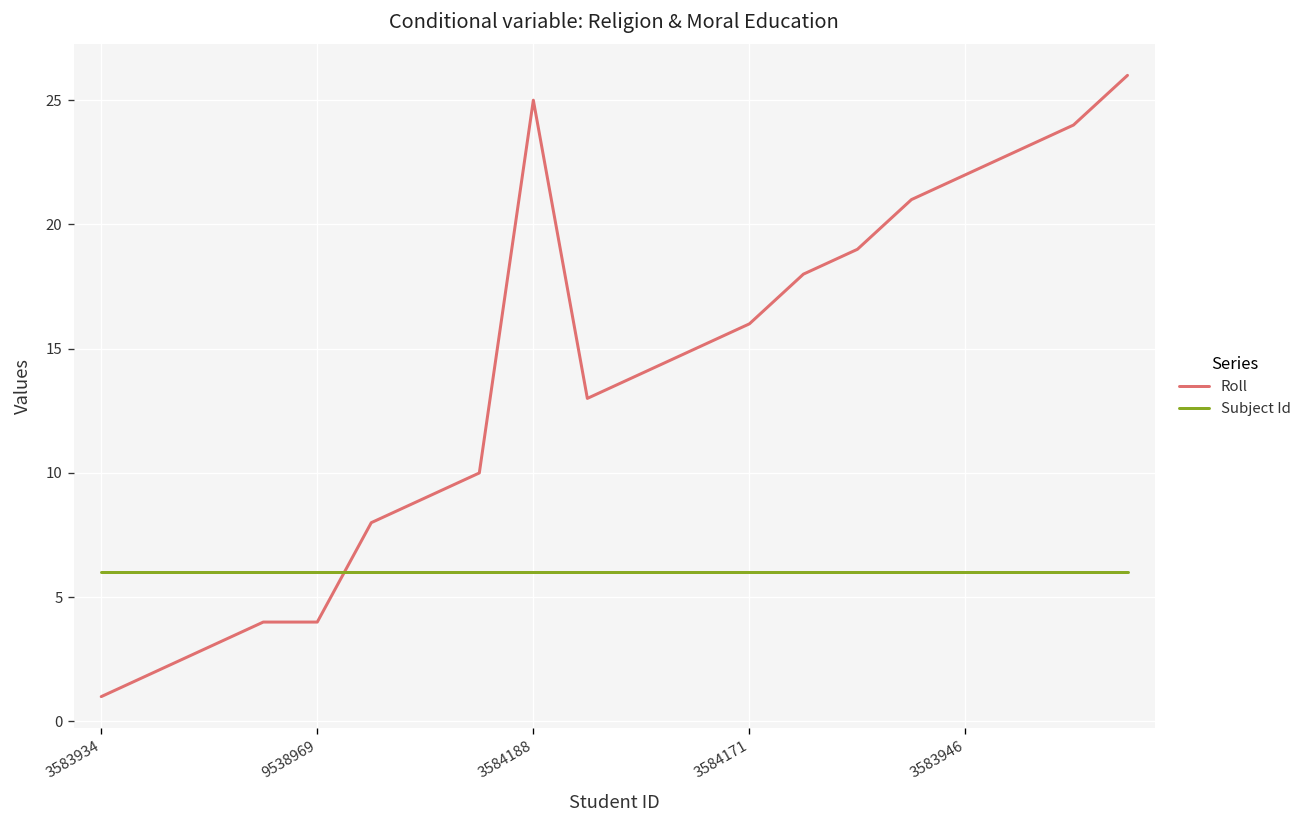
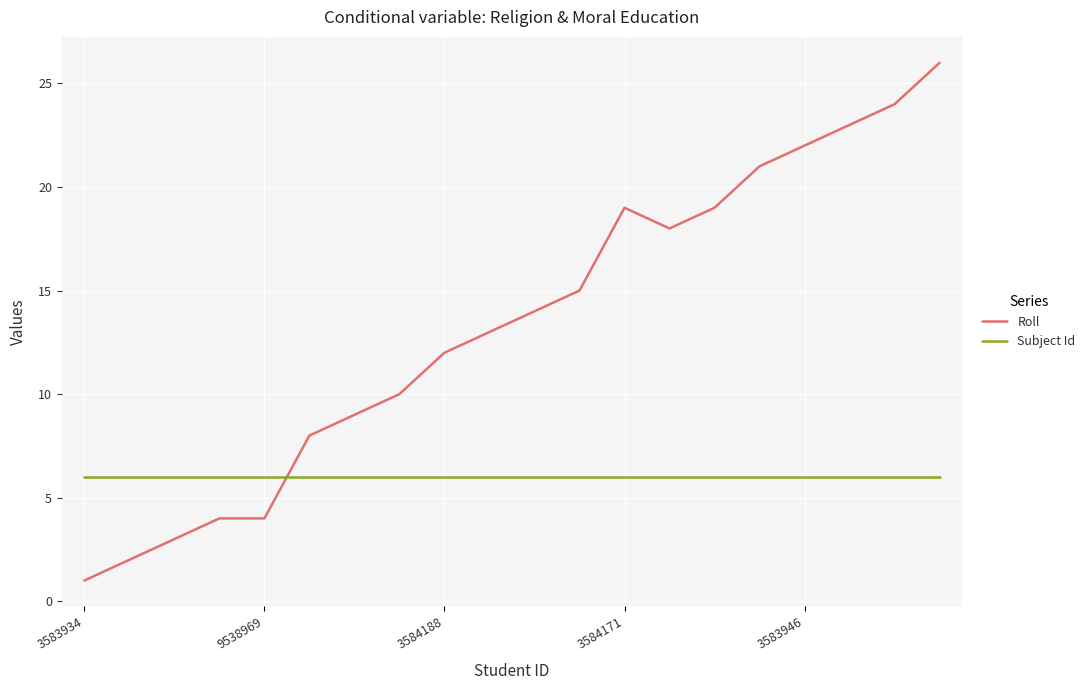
  {
    "Roll": {
      "3583934": 1,
      "9538969": 4,
-     "3584188": 25,
-     "3584171": 16,
+     "3584188": 12,
+     "3584171": 19,
      "3583946": 22
    },
    "Subject Id": {
      "3583934": 6,
      "9538969": 6,
      "3584188": 6,
      "3584171": 6,
      "3583946": 6
    }
  }
